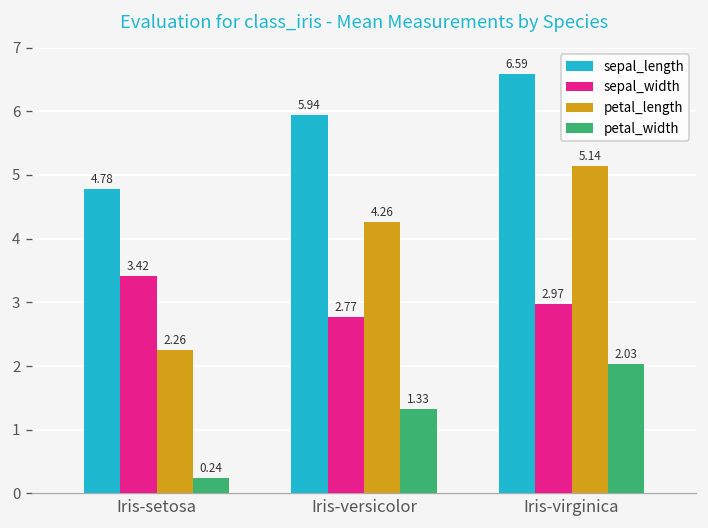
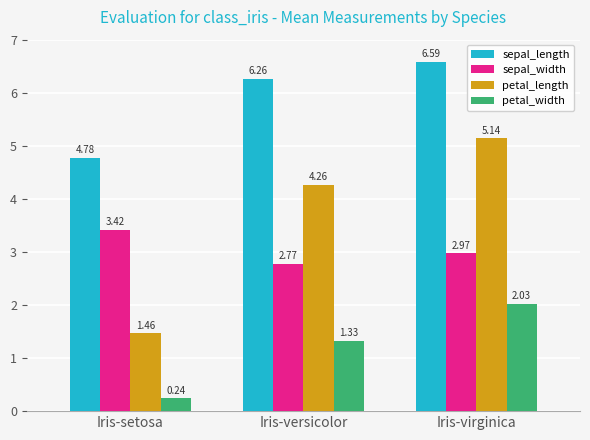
  {
    "sepal_length": {
      "Iris-setosa": 4.78,
-     "Iris-versicolor": 5.94,
+     "Iris-versicolor": 6.26,
      "Iris-virginica": 6.59
    },
    "sepal_width": {
      "Iris-setosa": 3.42,
      "Iris-versicolor": 2.77,
      "Iris-virginica": 2.97
    },
    "petal_length": {
-     "Iris-setosa": 2.26,
+     "Iris-setosa": 1.46,
      "Iris-versicolor": 4.26,
      "Iris-virginica": 5.14
    },
    "petal_width": {
      "Iris-setosa": 0.24,
      "Iris-versicolor": 1.33,
      "Iris-virginica": 2.03
    }
  }
